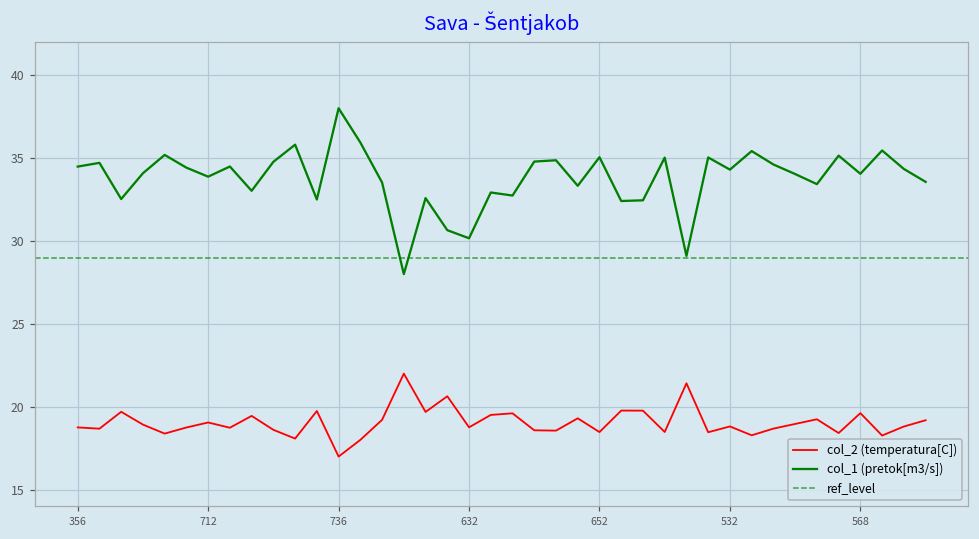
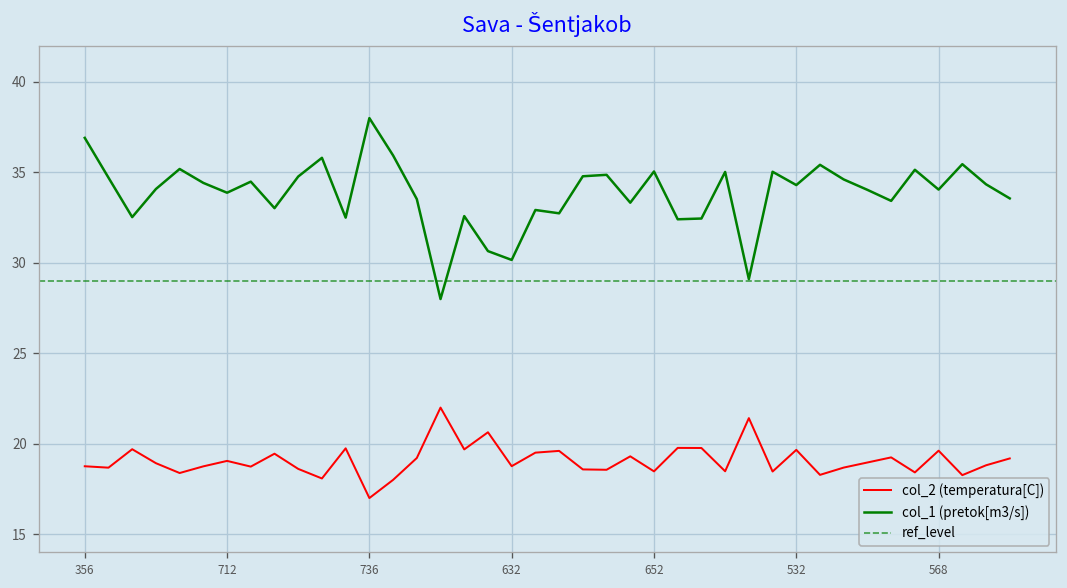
  {
    "col_2 (temperatura[C])": {
      "356": 18.8,
      "712": 19.1,
      "736": 17.0,
      "632": 18.8,
      "652": 18.5,
-     "532": 18.8,
+     "532": 19.7,
      "568": 19.6
    },
    "col_1 (pretok[m3/s])": {
-     "356": 34.5,
+     "356": 36.9,
      "712": 33.9,
      "736": 38.0,
      "632": 30.2,
      "652": 35.0,
      "532": 34.3,
      "568": 34.0
    }
  }
